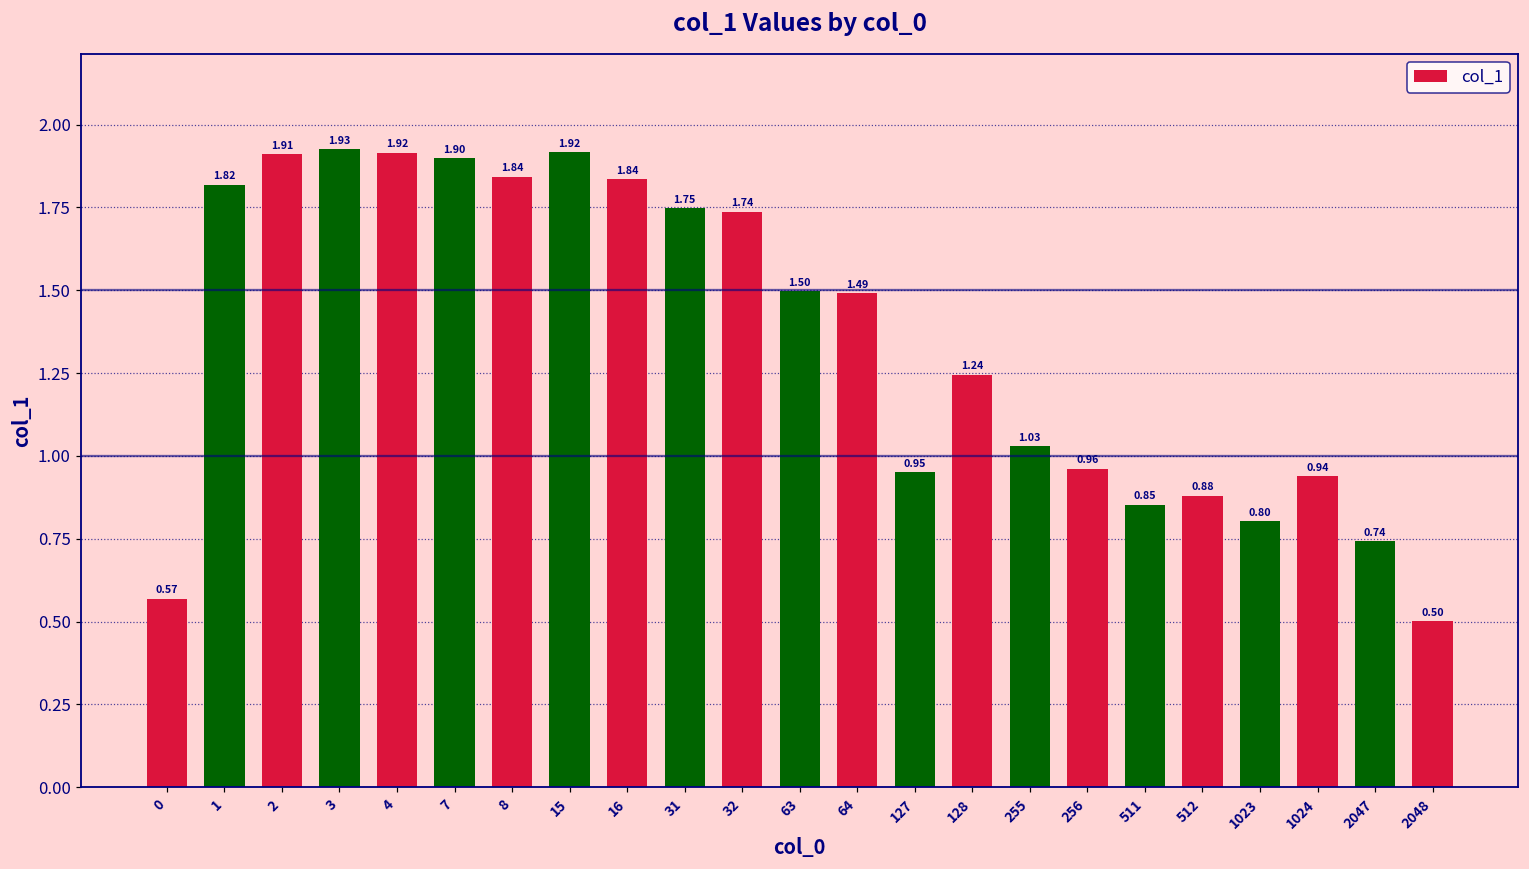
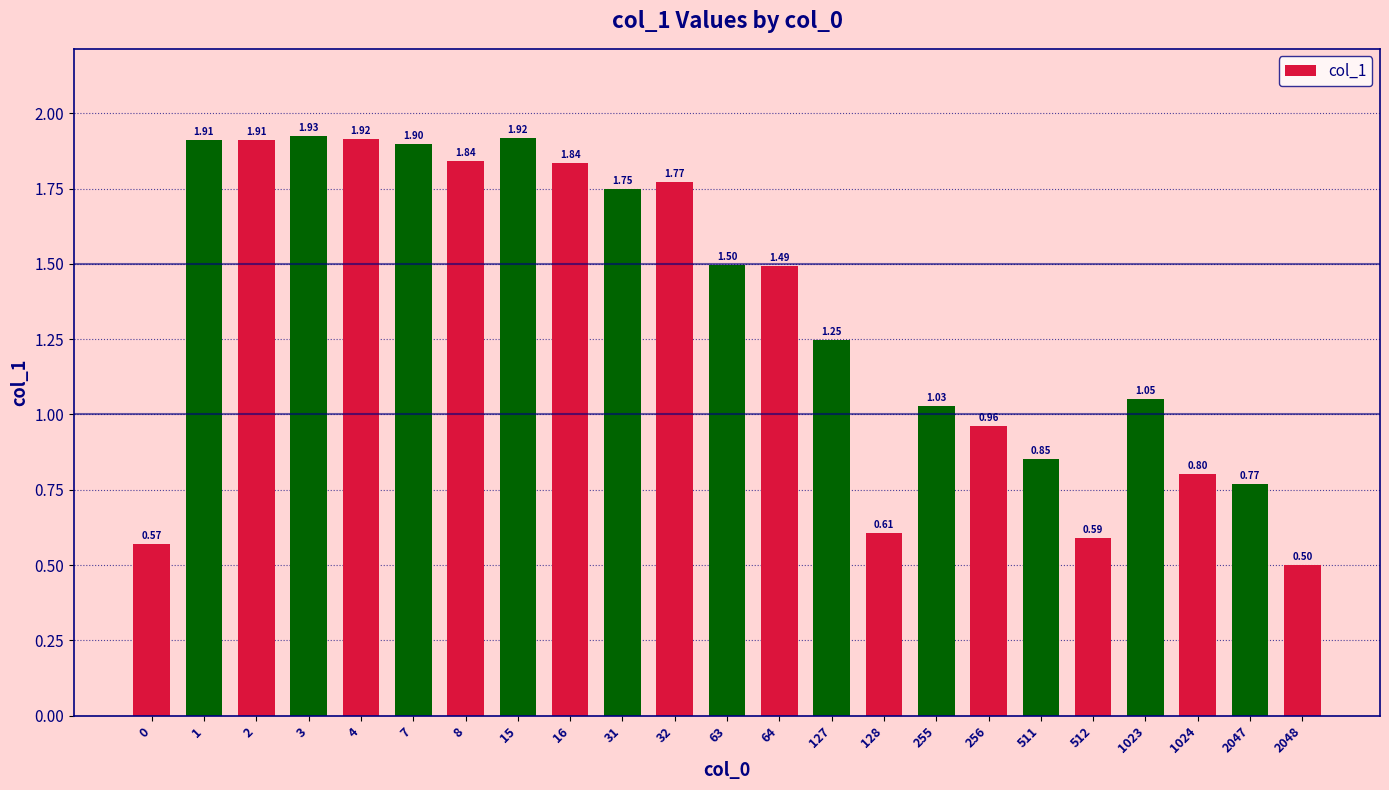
  {
    "0": 0.57,
-   "1": 1.82,
+   "1": 1.91,
    "2": 1.91,
    "3": 1.93,
    "4": 1.92,
    "7": 1.90,
    "8": 1.84,
    "15": 1.92,
    "16": 1.84,
    "31": 1.75,
-   "32": 1.74,
+   "32": 1.77,
    "63": 1.50,
    "64": 1.49,
-   "127": 0.95,
-   "128": 1.24,
+   "127": 1.25,
+   "128": 0.61,
    "255": 1.03,
    "256": 0.96,
    "511": 0.85,
-   "512": 0.88,
-   "1023": 0.80,
-   "1024": 0.94,
-   "2047": 0.74,
+   "512": 0.59,
+   "1023": 1.05,
+   "1024": 0.80,
+   "2047": 0.77,
    "2048": 0.50
  }
